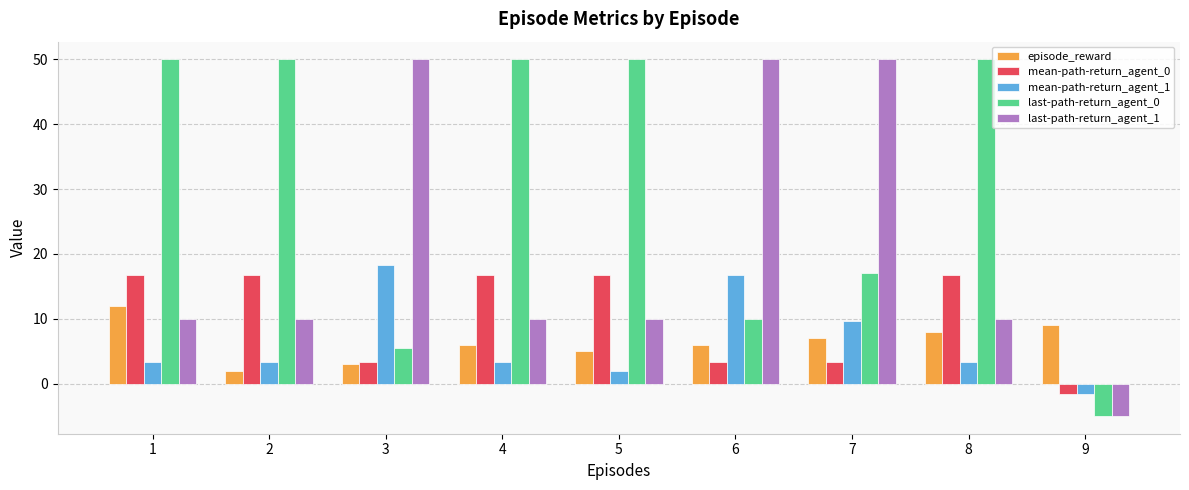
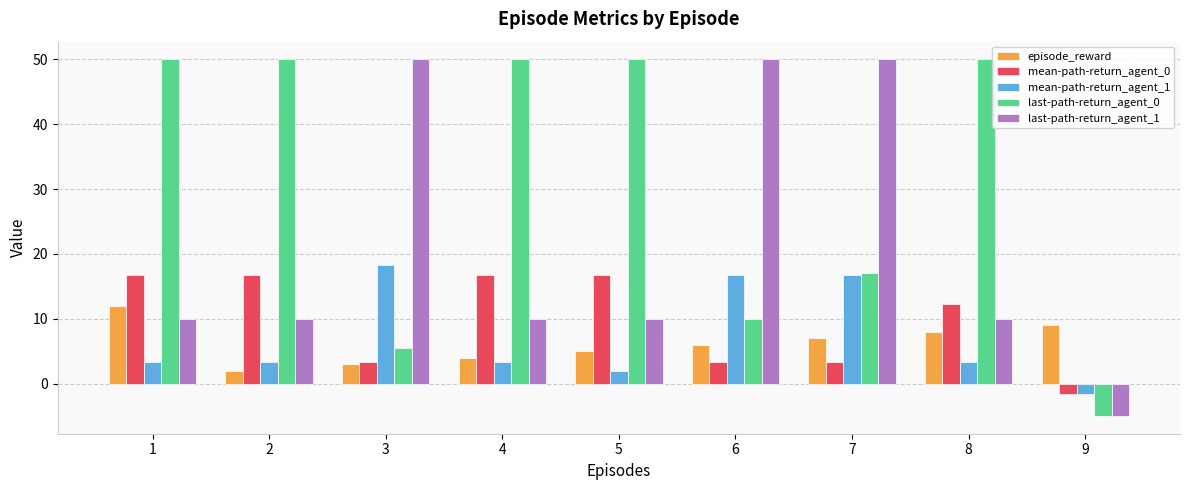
  {
    "episode_reward": {
      "1": 12,
      "2": 2,
      "3": 3,
-     "4": 6,
+     "4": 4,
      "5": 5,
      "6": 6,
      "7": 7,
      "8": 8,
      "9": 9
    },
    "mean-path-return_agent_0": {
      "1": 17,
      "2": 17,
      "3": 3,
      "4": 17,
      "5": 17,
      "6": 3,
      "7": 3,
-     "8": 17,
+     "8": 12,
      "9": -2
    },
    "mean-path-return_agent_1": {
      "1": 3,
      "2": 3,
      "3": 18,
      "4": 3,
      "5": 2,
      "6": 17,
-     "7": 10,
+     "7": 17,
      "8": 3,
      "9": -2
    },
    "last-path-return_agent_0": {
      "1": 50,
      "2": 50,
      "3": 6,
      "4": 50,
      "5": 50,
      "6": 10,
      "7": 17,
      "8": 50,
      "9": -5
    },
    "last-path-return_agent_1": {
      "1": 10,
      "2": 10,
      "3": 50,
      "4": 10,
      "5": 10,
      "6": 50,
      "7": 50,
      "8": 10,
      "9": -5
    }
  }
